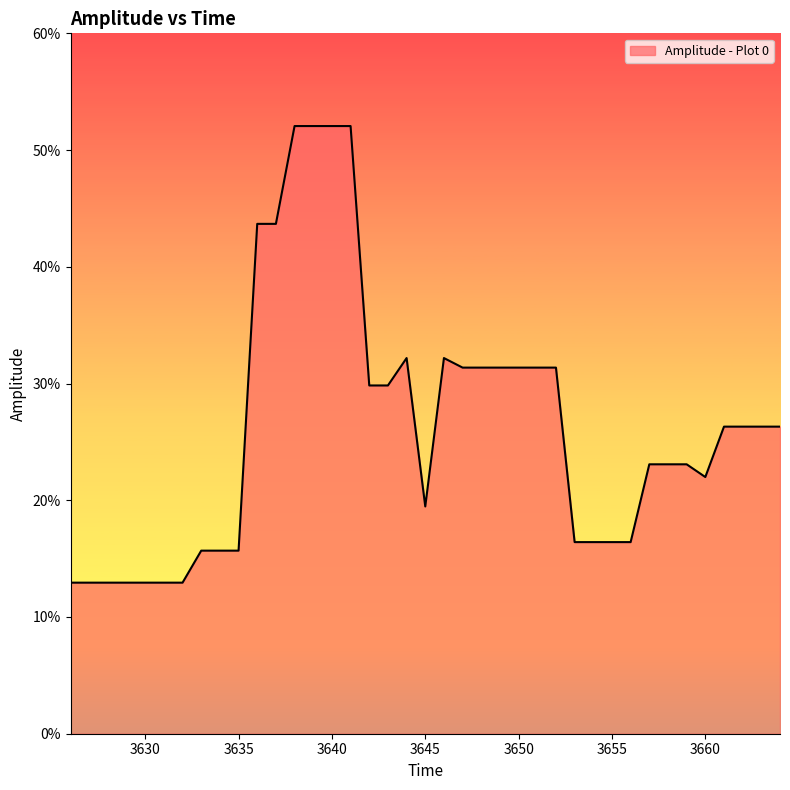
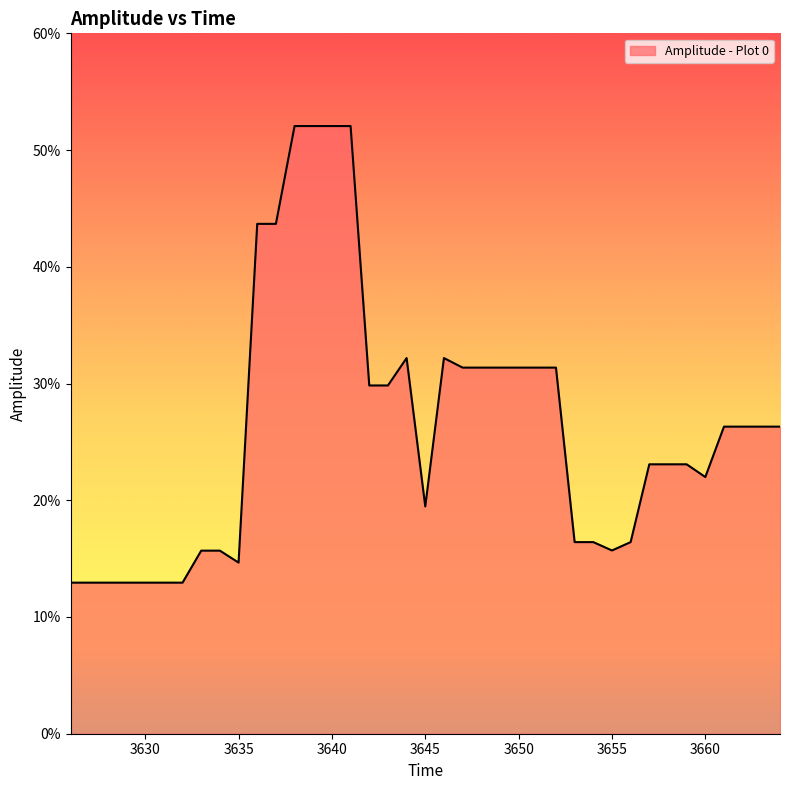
  {
    "3630": "12.9%",
-   "3635": "15.7%",
+   "3635": "14.7%",
    "3640": "52.1%",
    "3645": "19.5%",
    "3650": "31.4%",
-   "3655": "16.4%",
+   "3655": "15.7%",
    "3660": "22.0%"
  }
